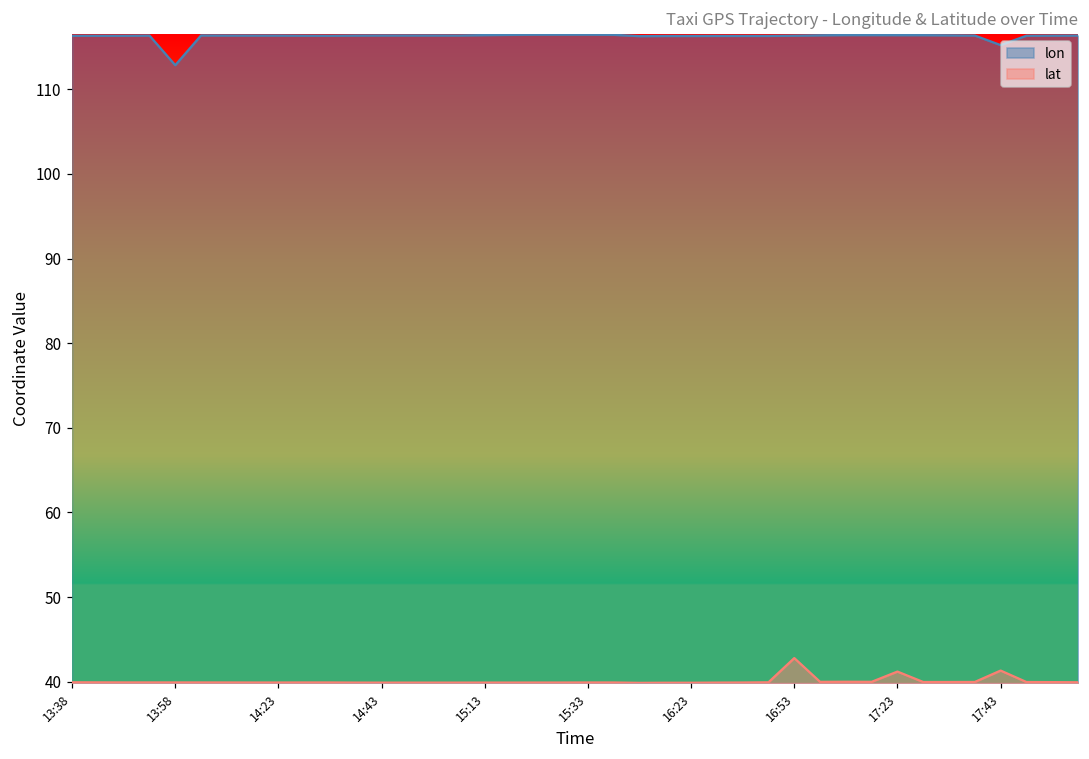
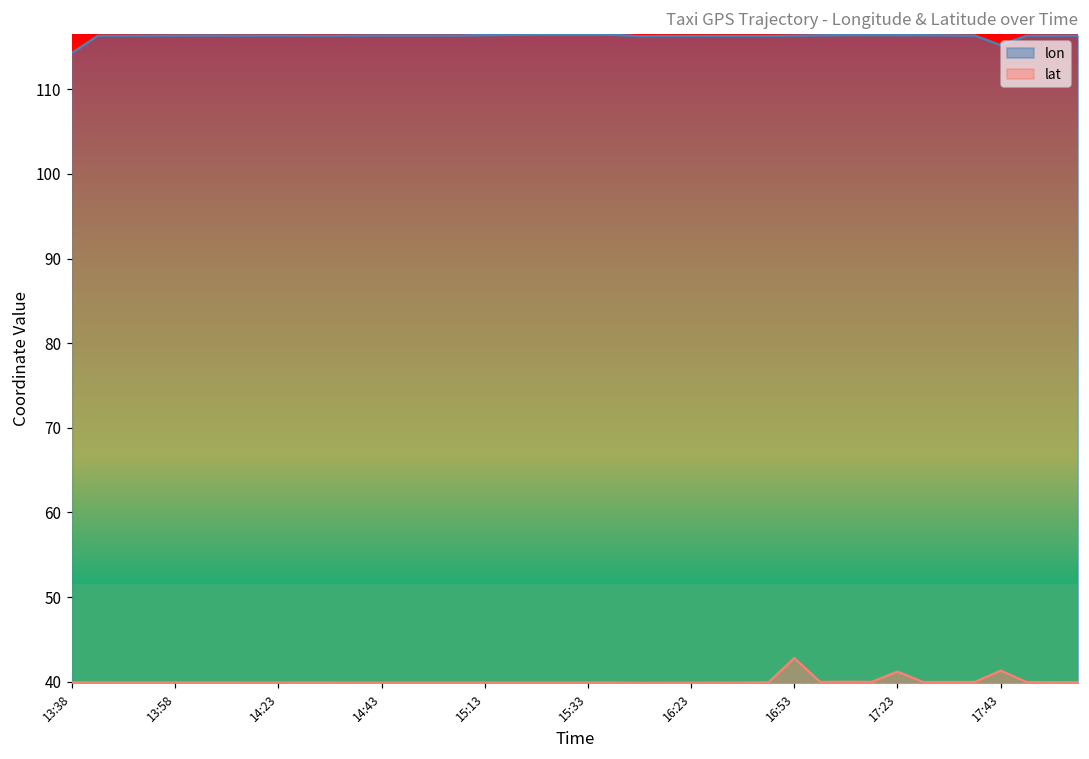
  {
    "lon": {
-     "13:38": 116,
-     "13:58": 113,
+     "13:38": 114,
+     "13:58": 116,
      "14:43": 116,
      "15:13": 116,
      "15:33": 116,
      "16:23": 116,
      "16:53": 116,
      "17:23": 116,
      "17:43": 115
    },
    "lat": {
      "13:38": 40,
      "13:58": 40,
      "14:43": 40,
      "15:13": 40,
      "15:33": 40,
      "16:23": 40,
      "16:53": 43,
      "17:23": 41,
      "17:43": 41
    }
  }
